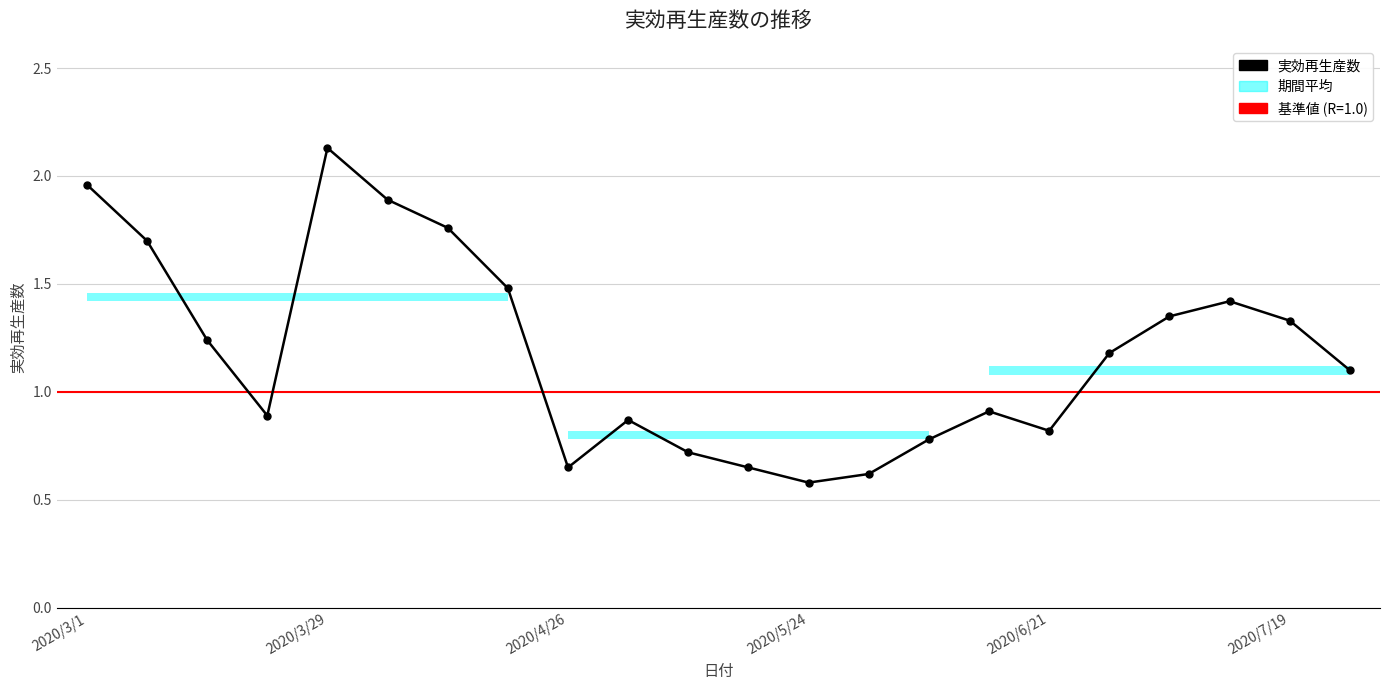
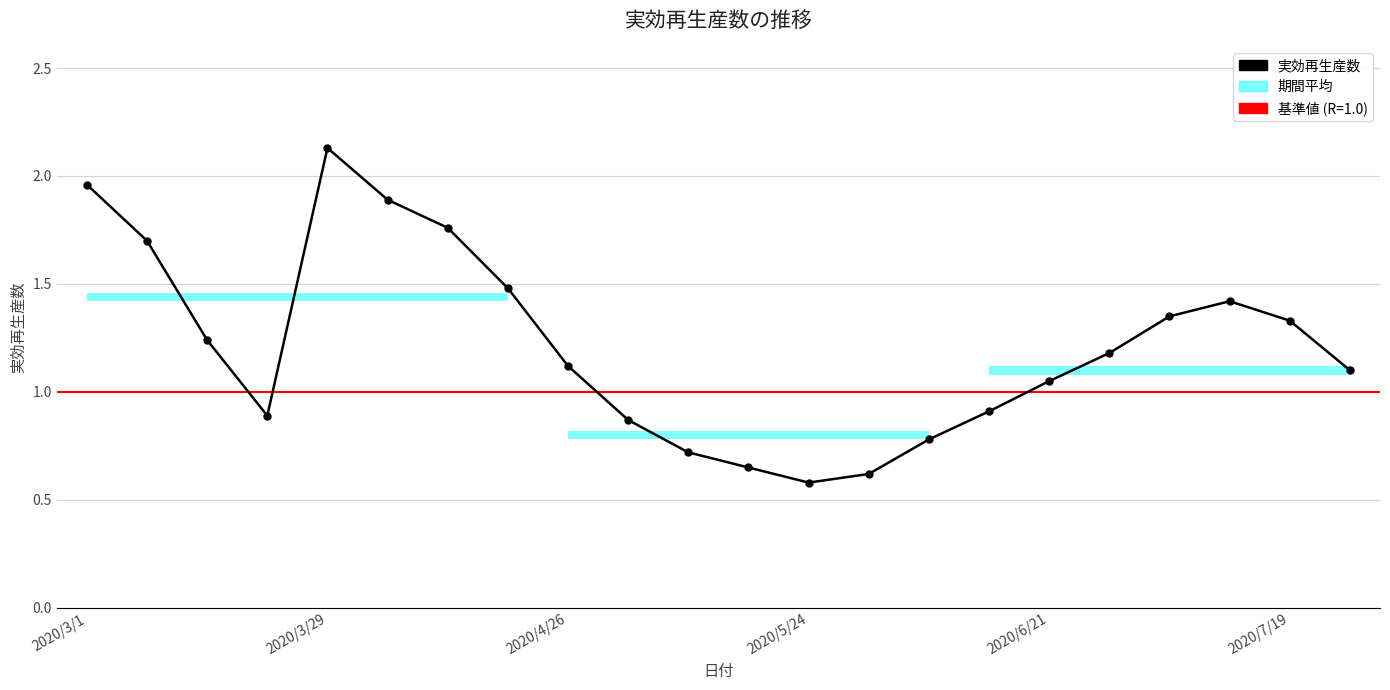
  {
    "実効再生産数": {
      "2020/3/1": 1.96,
      "2020/3/29": 2.13,
-     "2020/4/26": 0.65,
+     "2020/4/26": 1.12,
      "2020/5/24": 0.58,
-     "2020/6/21": 0.82,
+     "2020/6/21": 1.05,
      "2020/7/19": 1.33
    }
  }
